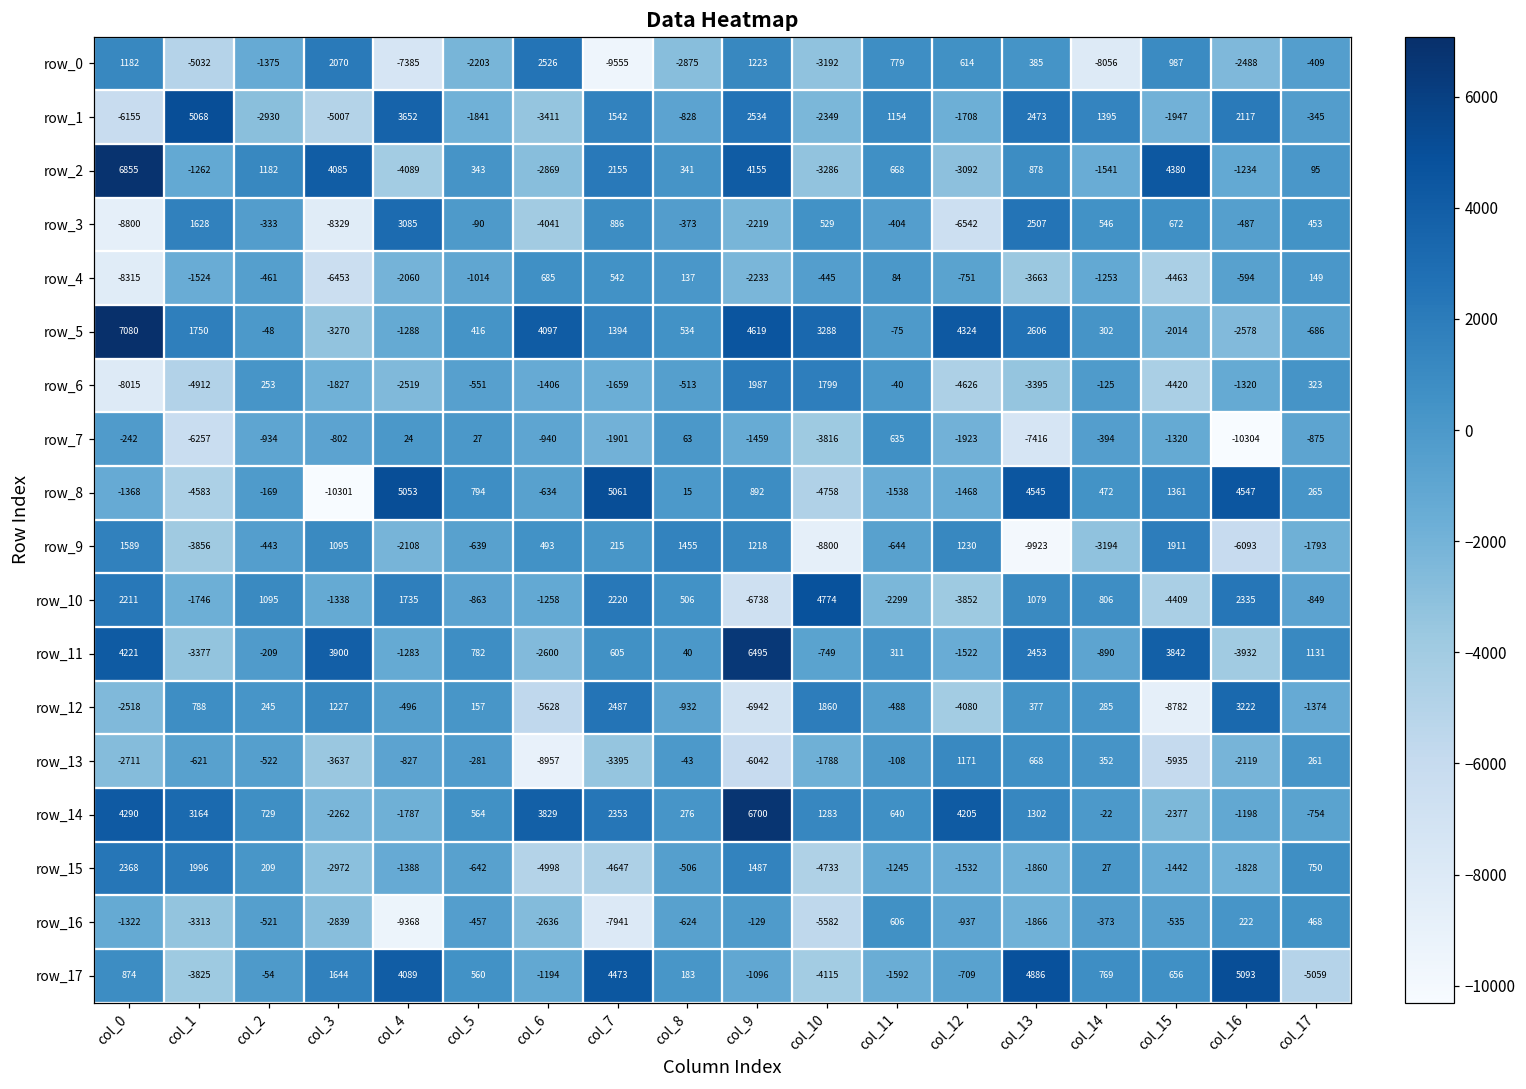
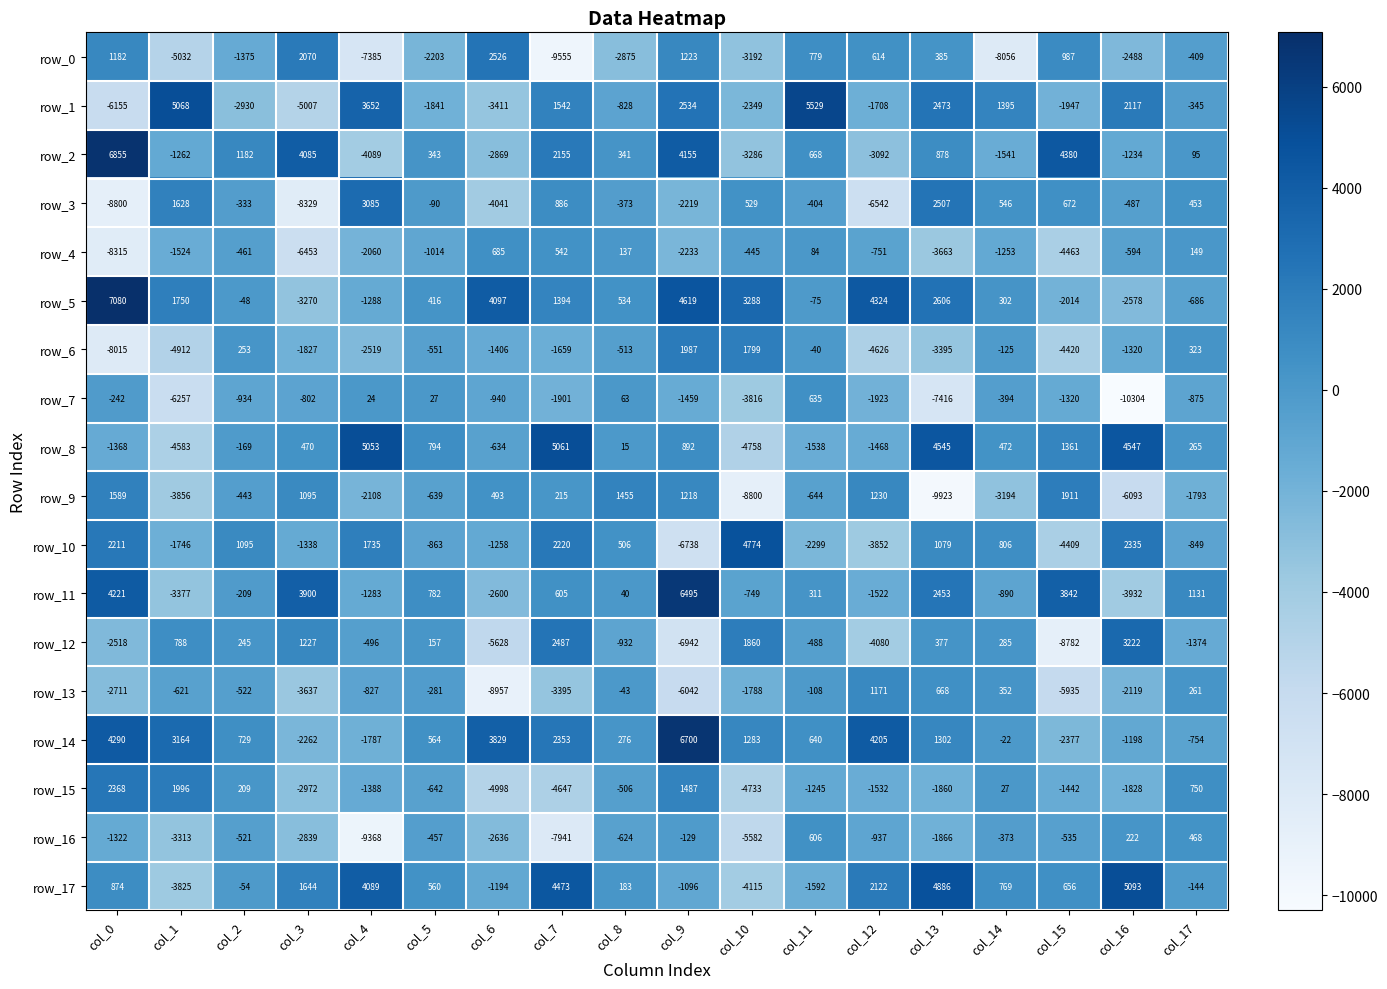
  {
    "row_1": {
      "col_0": -6155,
      "col_1": 5068,
      "col_2": -2930,
      "col_3": -5007,
      "col_4": 3652,
      "col_5": -1841,
      "col_6": -3411,
      "col_7": 1542,
      "col_8": -828,
      "col_9": 2534,
      "col_10": -2349,
-     "col_11": 1154,
+     "col_11": 5529,
      "col_12": -1708,
      "col_13": 2473,
      "col_14": 1395,
      "col_15": -1947,
      "col_16": 2117,
      "col_17": -345
    },
    "row_8": {
      "col_0": -1368,
      "col_1": -4583,
      "col_2": -169,
-     "col_3": -10301,
+     "col_3": 470,
      "col_4": 5053,
      "col_5": 794,
      "col_6": -634,
      "col_7": 5061,
      "col_8": 15,
      "col_9": 892,
      "col_10": -4758,
      "col_11": -1538,
      "col_12": -1468,
      "col_13": 4545,
      "col_14": 472,
      "col_15": 1361,
      "col_16": 4547,
      "col_17": 265
    },
    "row_17": {
      "col_0": 874,
      "col_1": -3825,
      "col_2": -54,
      "col_3": 1644,
      "col_4": 4089,
      "col_5": 560,
      "col_6": -1194,
      "col_7": 4473,
      "col_8": 183,
      "col_9": -1096,
      "col_10": -4115,
      "col_11": -1592,
-     "col_12": -709,
+     "col_12": 2122,
      "col_13": 4886,
      "col_14": 769,
      "col_15": 656,
      "col_16": 5093,
-     "col_17": -5059
+     "col_17": -144
    }
  }
